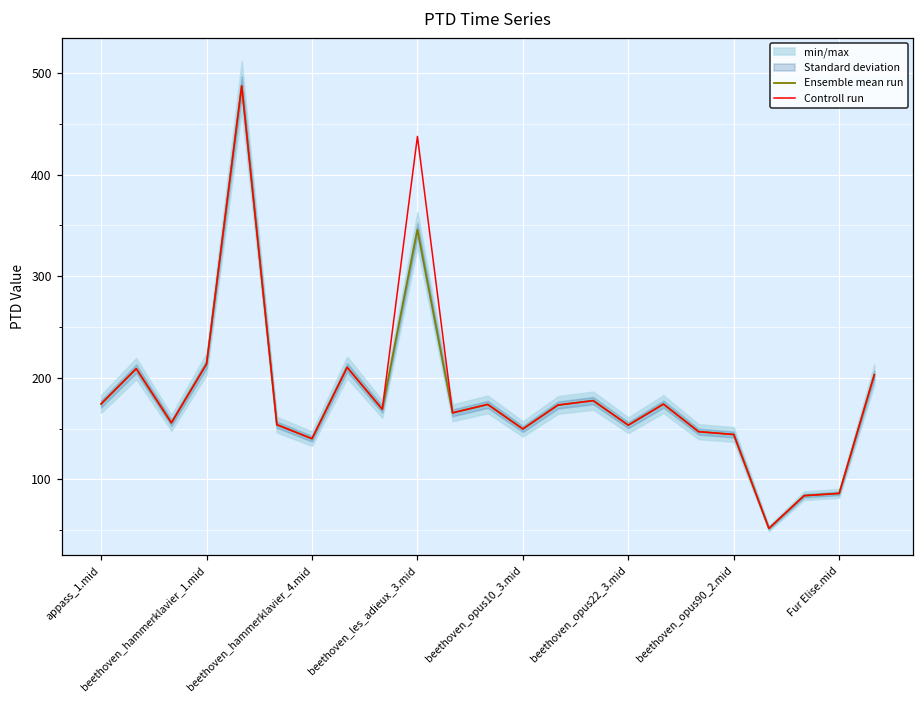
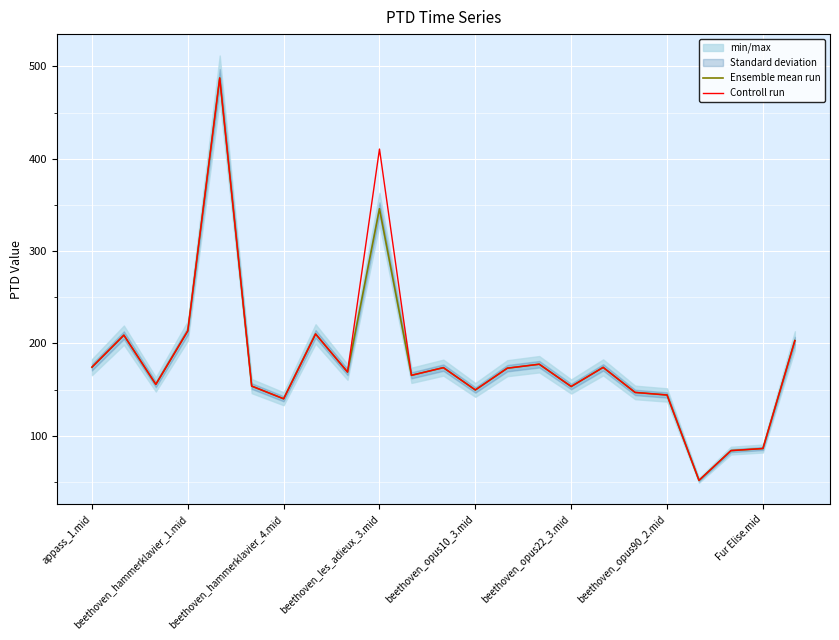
  {
    "Ensemble mean run": {
      "beethoven_les_adieux_3.mid": 350
    },
    "Controll run": {
-     "beethoven_les_adieux_3.mid": 440
+     "beethoven_les_adieux_3.mid": 410
    }
  }
